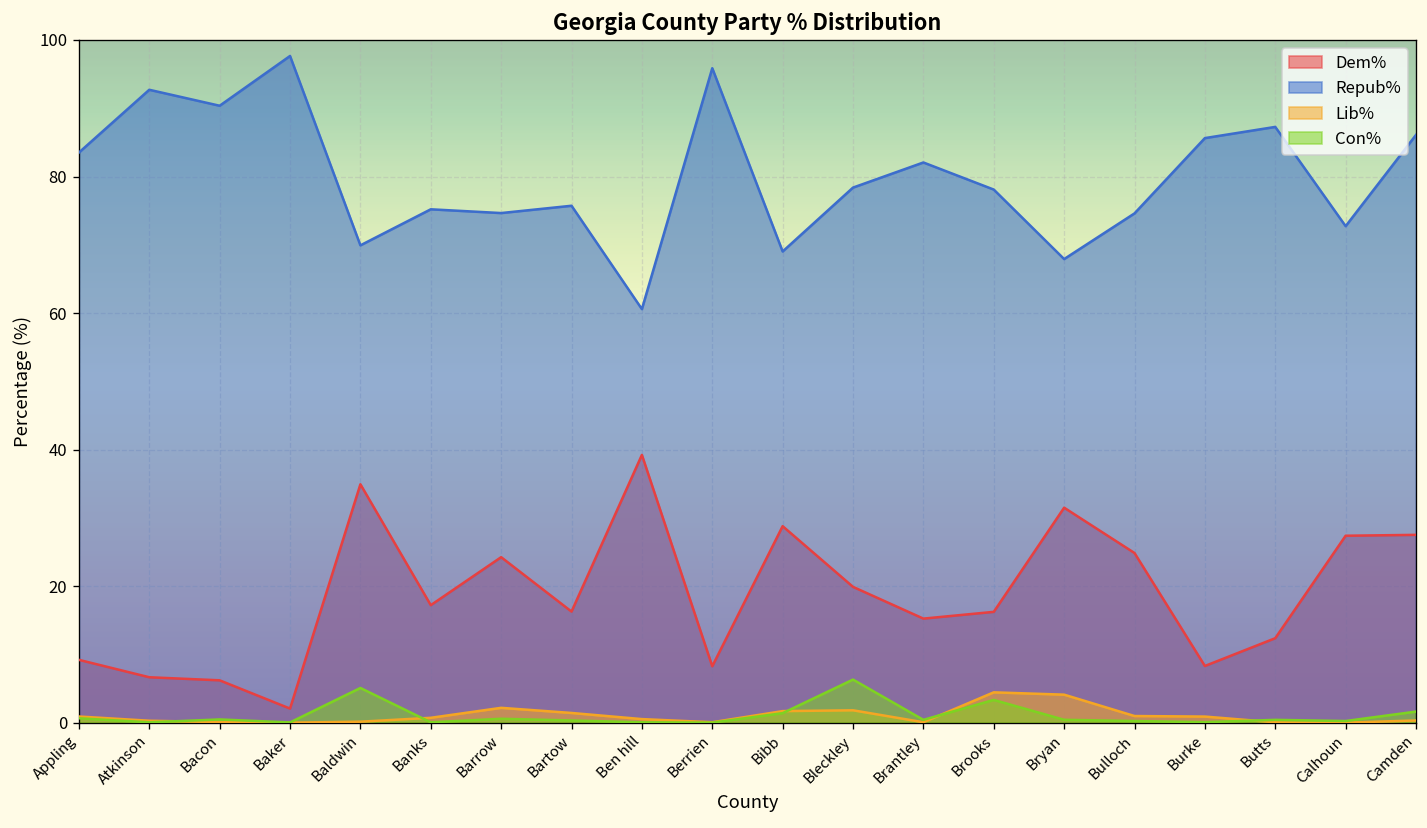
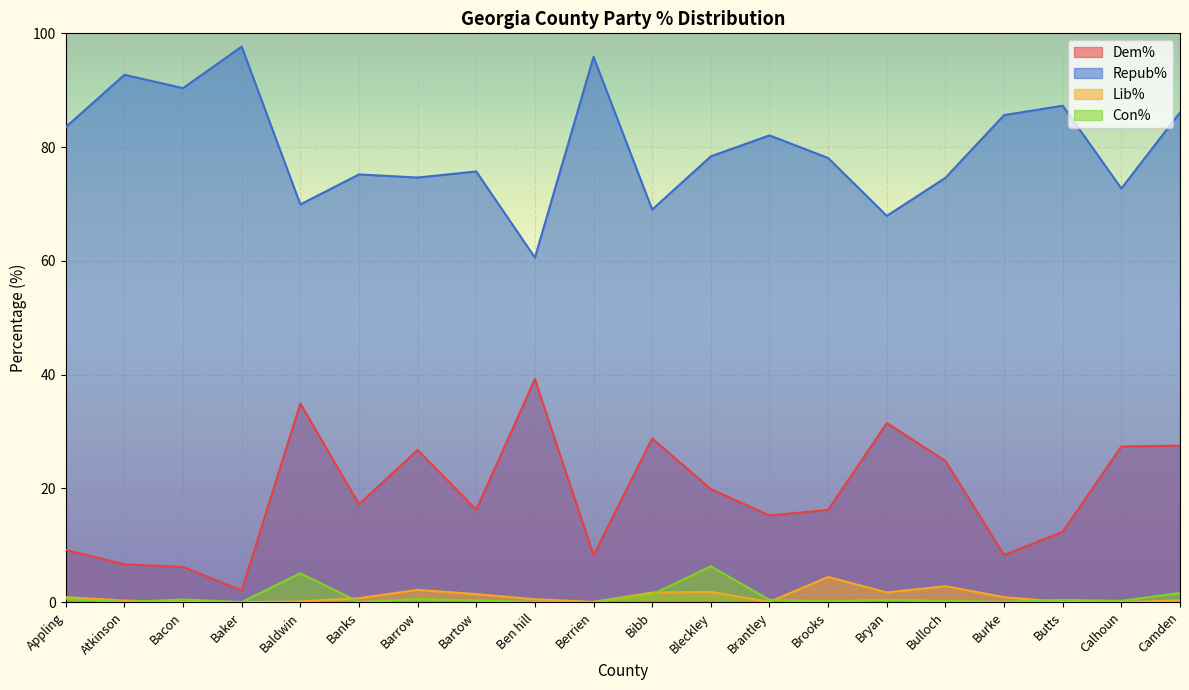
  {
    "Dem%": {
      "Appling": 9,
      "Atkinson": 7,
      "Bacon": 6,
      "Baker": 2,
      "Baldwin": 35,
      "Banks": 17,
-     "Barrow": 24,
+     "Barrow": 27,
      "Bartow": 16,
      "Ben hill": 39,
      "Berrien": 8,
      "Bibb": 29,
      "Bleckley": 20,
      "Brantley": 15,
      "Brooks": 16,
      "Bryan": 31,
      "Bulloch": 25,
      "Burke": 8,
      "Butts": 12,
      "Calhoun": 27,
      "Camden": 28
    },
    "Repub%": {
      "Appling": 84,
      "Atkinson": 93,
      "Bacon": 90,
      "Baker": 98,
      "Baldwin": 70,
      "Banks": 75,
      "Barrow": 75,
      "Bartow": 76,
      "Ben hill": 61,
      "Berrien": 96,
      "Bibb": 69,
      "Bleckley": 78,
      "Brantley": 82,
      "Brooks": 78,
      "Bryan": 68,
      "Bulloch": 75,
      "Burke": 86,
      "Butts": 87,
      "Calhoun": 73,
      "Camden": 86
    },
    "Lib%": {
      "Baldwin": 0,
      "Banks": 1,
      "Barrow": 2,
      "Bartow": 1,
      "Ben hill": 1,
      "Bleckley": 2,
      "Brooks": 4,
-     "Bryan": 4,
-     "Bulloch": 1,
+     "Bryan": 2,
+     "Bulloch": 3,
      "Burke": 1,
      "Camden": 0
    },
    "Con%": {
      "Baldwin": 5,
      "Banks": 0,
      "Barrow": 1,
      "Bartow": 0,
      "Ben hill": 0,
      "Bleckley": 6,
-     "Brooks": 3,
+     "Brooks": 0,
      "Bryan": 0,
      "Bulloch": 0,
      "Burke": 0,
      "Camden": 2
    }
  }
